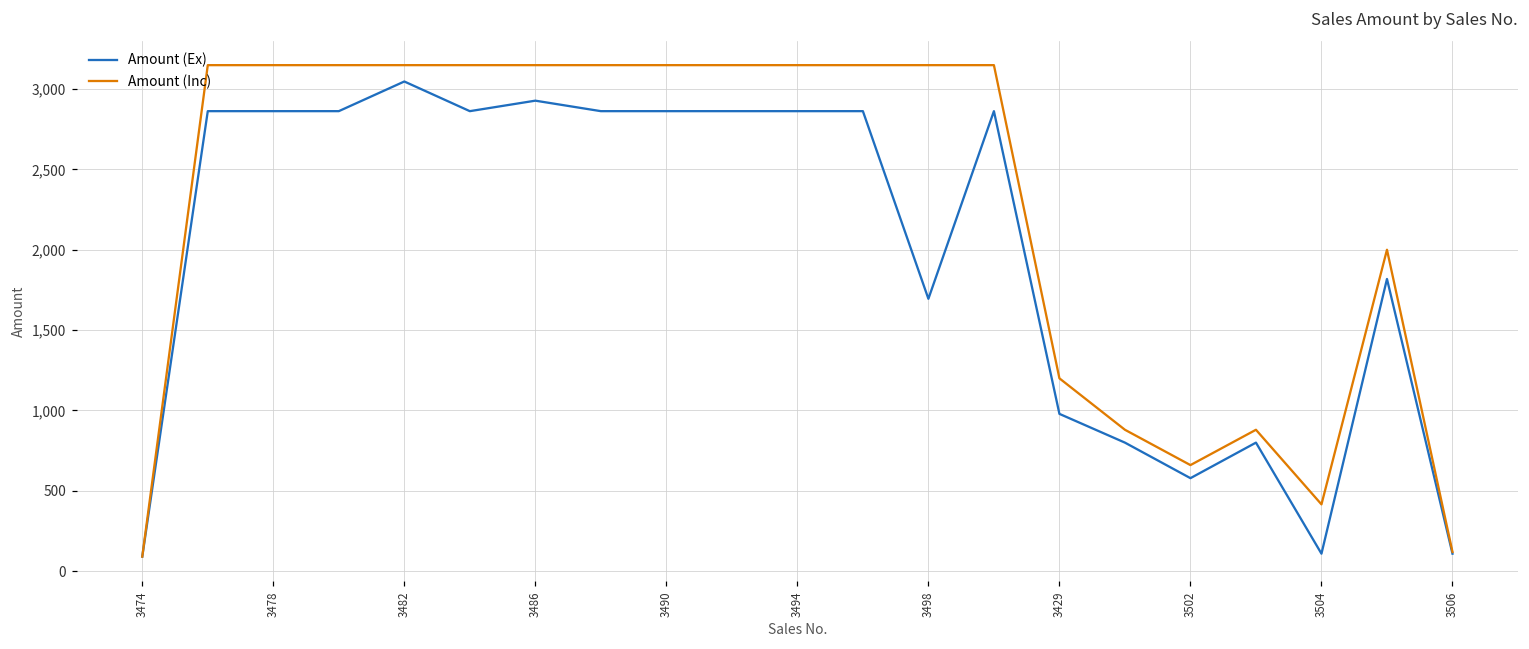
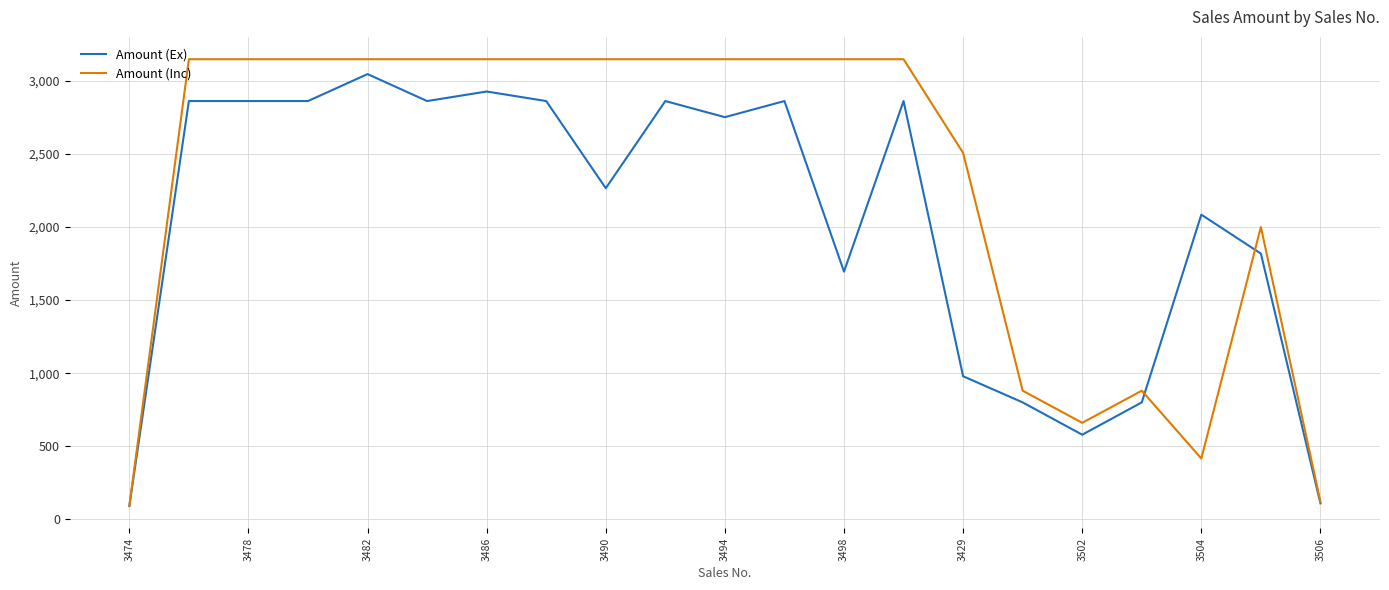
  {
    "Amount (Ex)": {
      "3478": "2,860",
      "3482": "3,050",
      "3486": "2,930",
-     "3490": "2,860",
-     "3494": "2,860",
+     "3490": "2,270",
+     "3494": "2,750",
      "3498": "1,690",
      "3429": "980",
      "3502": "580",
-     "3504": "110"
+     "3504": "2,080"
    },
    "Amount (Inc)": {
      "3478": "3,150",
      "3482": "3,150",
      "3486": "3,150",
      "3490": "3,150",
      "3494": "3,150",
      "3498": "3,150",
-     "3429": "1,200",
+     "3429": "2,510",
      "3502": "660",
      "3504": "420"
    }
  }
